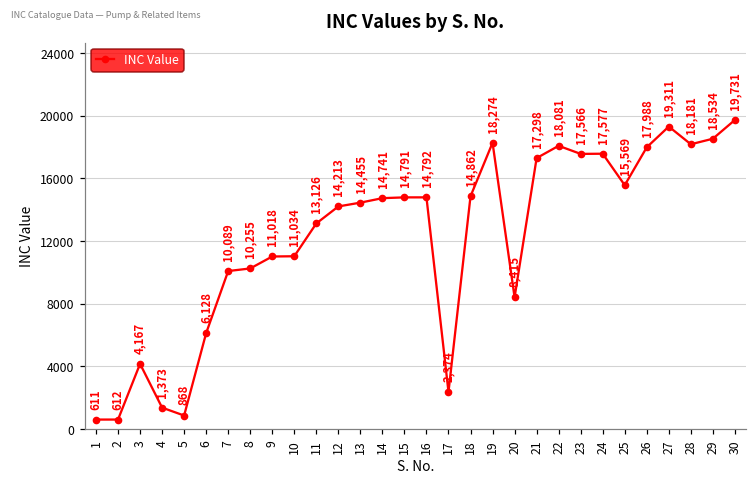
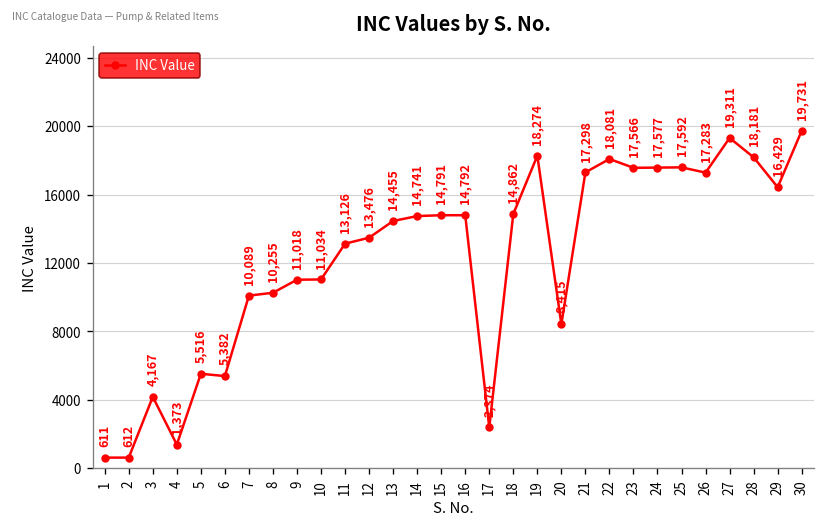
  {
    "1": "611",
    "2": "612",
    "3": "4,167",
    "4": "1,373",
-   "5": "868",
-   "6": "6,128",
+   "5": "5,516",
+   "6": "5,382",
    "7": "10,089",
    "8": "10,255",
    "9": "11,018",
    "10": "11,034",
    "11": "13,126",
-   "12": "14,213",
+   "12": "13,476",
    "13": "14,455",
    "14": "14,741",
    "15": "14,791",
    "16": "14,792",
    "17": "2,374",
    "18": "14,862",
    "19": "18,274",
    "20": "8,415",
    "21": "17,298",
    "22": "18,081",
    "23": "17,566",
    "24": "17,577",
-   "25": "15,569",
-   "26": "17,988",
+   "25": "17,592",
+   "26": "17,283",
    "27": "19,311",
    "28": "18,181",
-   "29": "18,534",
+   "29": "16,429",
    "30": "19,731"
  }
